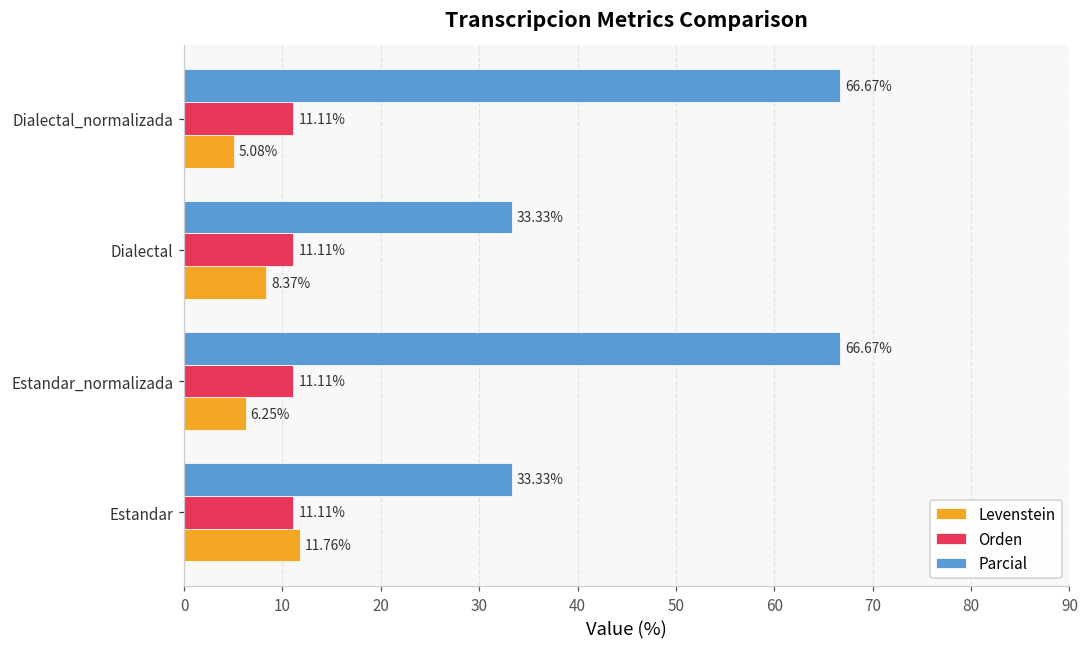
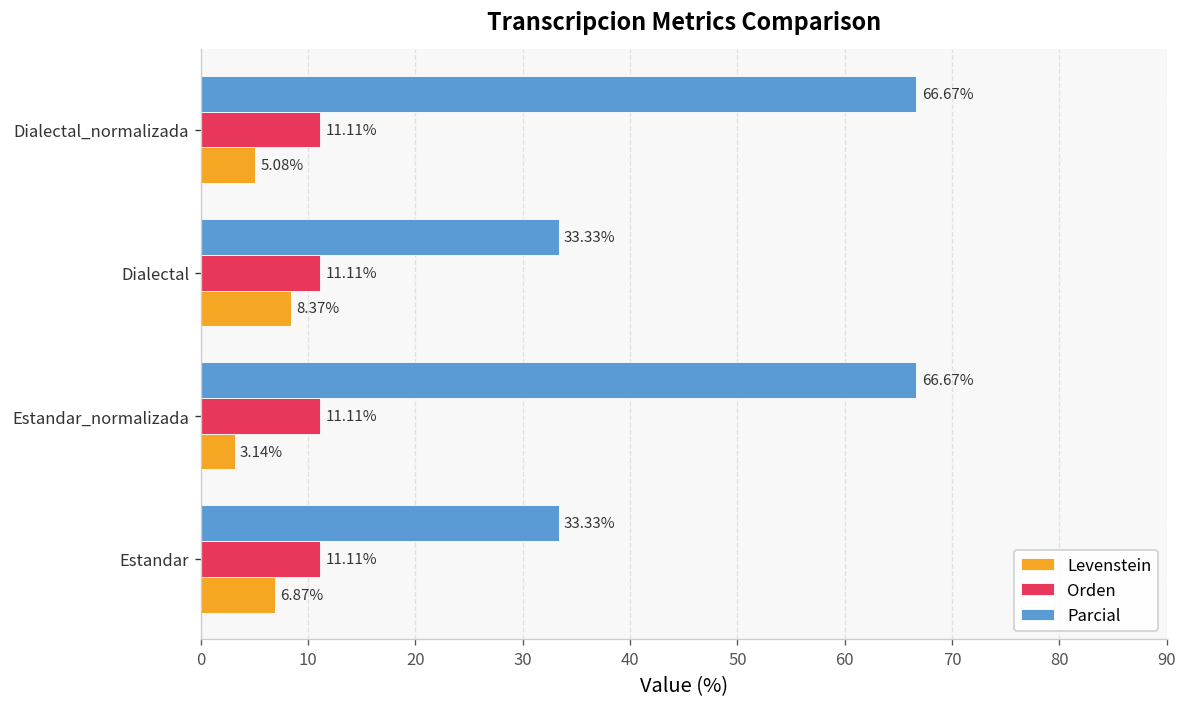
  {
    "Levenstein": {
      "Dialectal_normalizada": "5.08%",
      "Dialectal": "8.37%",
-     "Estandar_normalizada": "6.25%",
-     "Estandar": "11.76%"
+     "Estandar_normalizada": "3.14%",
+     "Estandar": "6.87%"
    },
    "Orden": {
      "Dialectal_normalizada": "11.11%",
      "Dialectal": "11.11%",
      "Estandar_normalizada": "11.11%",
      "Estandar": "11.11%"
    },
    "Parcial": {
      "Dialectal_normalizada": "66.67%",
      "Dialectal": "33.33%",
      "Estandar_normalizada": "66.67%",
      "Estandar": "33.33%"
    }
  }
